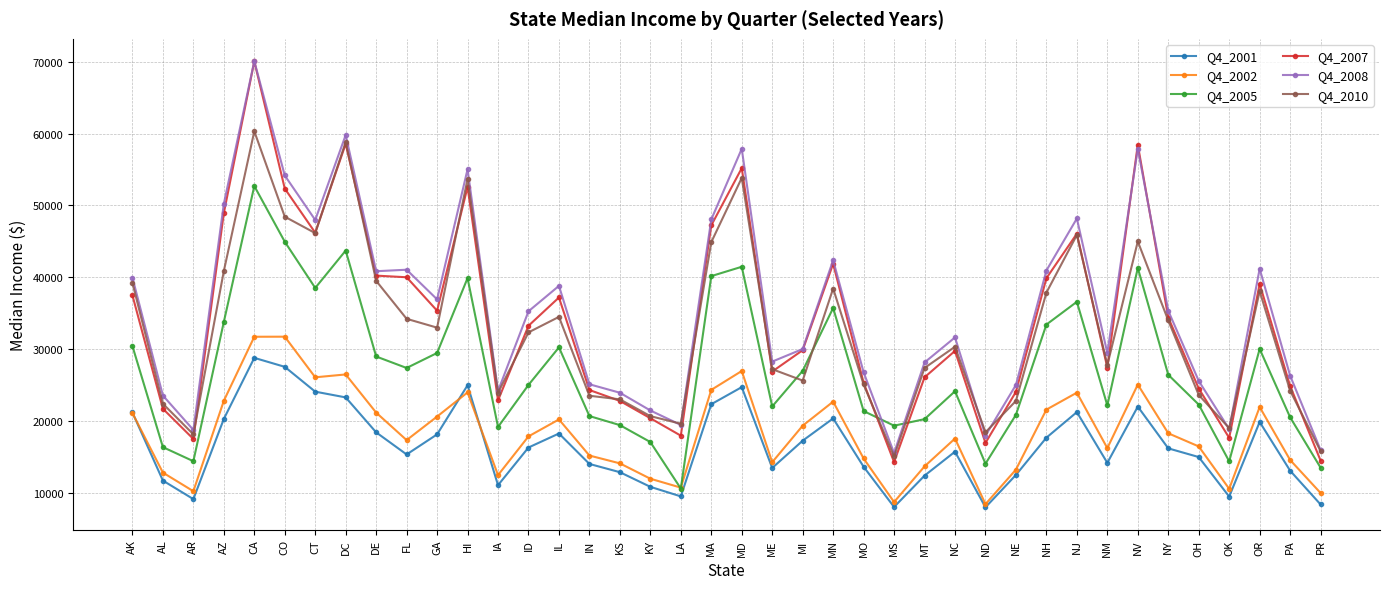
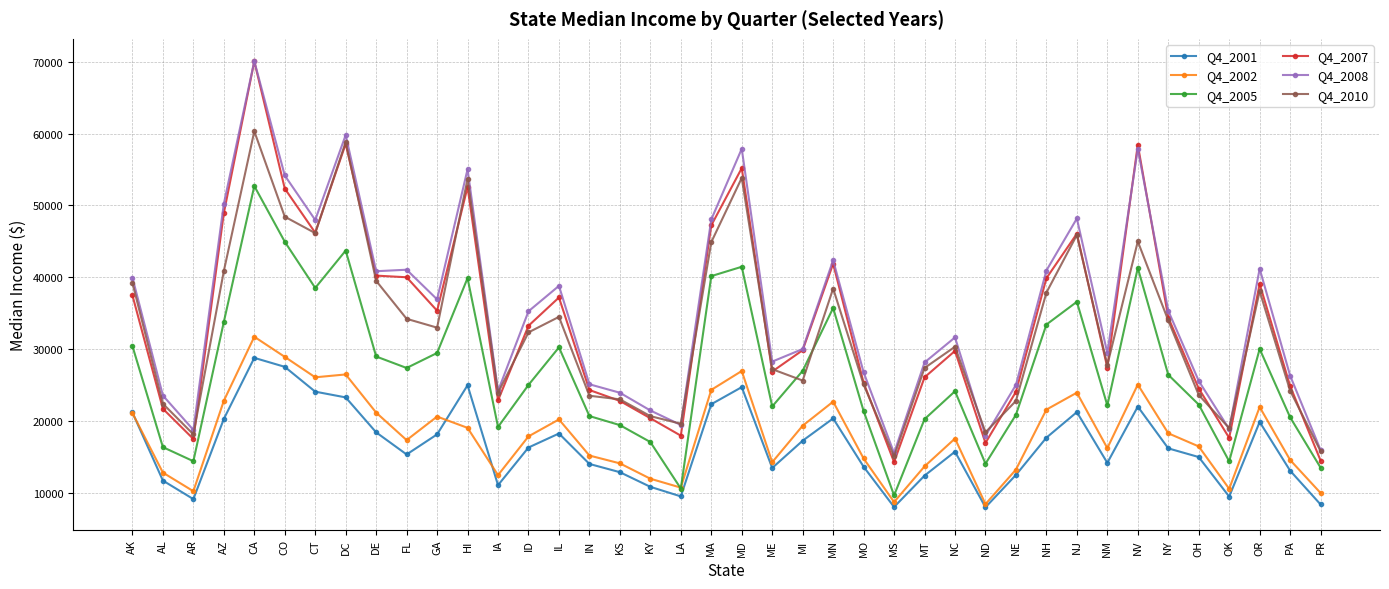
  {
    "Q4_2002": {
      "AL": 13000,
      "AR": 10000,
      "AZ": 23000,
      "CA": 32000,
-     "CO": 32000,
+     "CO": 29000,
      "CT": 26000,
      "DC": 26000,
      "DE": 21000,
      "FL": 17000,
      "GA": 21000,
-     "HI": 24000,
+     "HI": 19000,
      "IA": 12000,
      "ID": 18000,
      "IL": 20000,
      "IN": 15000,
      "KS": 14000,
      "KY": 12000,
      "MA": 24000,
      "MD": 27000,
      "ME": 14000,
      "MI": 19000,
      "MN": 23000,
      "MO": 15000,
      "MS": 9000,
      "MT": 14000,
      "NC": 18000,
      "ND": 8000,
      "NE": 13000,
      "NH": 22000,
      "NJ": 24000,
      "NM": 16000,
      "NV": 25000,
      "NY": 18000,
      "OH": 16000,
      "OK": 11000,
      "OR": 22000,
      "PA": 15000,
      "PR": 10000
    },
    "Q4_2005": {
      "AK": 30000,
      "AL": 16000,
      "AR": 14000,
      "AZ": 34000,
      "CA": 53000,
      "CO": 45000,
      "CT": 39000,
      "DC": 44000,
      "DE": 29000,
      "FL": 27000,
      "GA": 29000,
      "HI": 40000,
      "IA": 19000,
      "ID": 25000,
      "IL": 30000,
      "IN": 21000,
      "KS": 19000,
      "KY": 17000,
      "MA": 40000,
      "MD": 41000,
      "ME": 22000,
      "MI": 27000,
      "MN": 36000,
      "MO": 21000,
-     "MS": 19000,
+     "MS": 10000,
      "MT": 20000,
      "NC": 24000,
      "ND": 14000,
      "NE": 21000,
      "NH": 33000,
      "NJ": 37000,
      "NM": 22000,
      "NV": 41000,
      "NY": 26000,
      "OH": 22000,
      "OK": 14000,
      "OR": 30000,
      "PA": 20000,
      "PR": 13000
    }
  }
